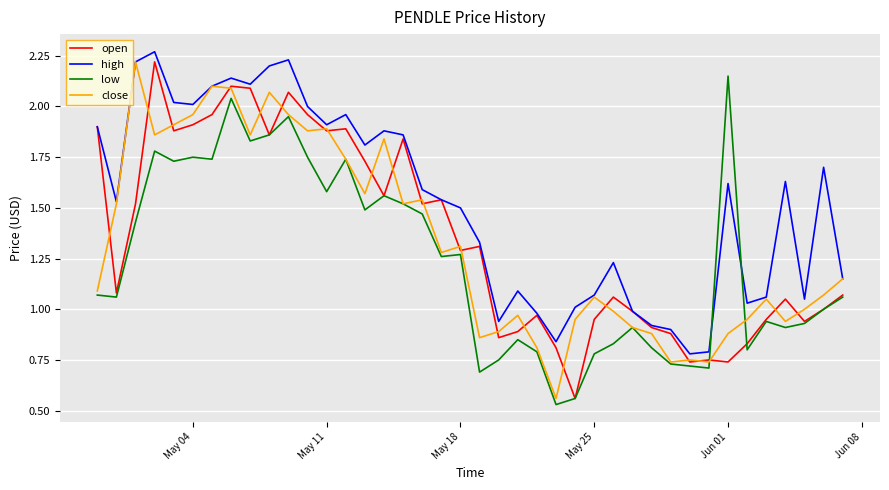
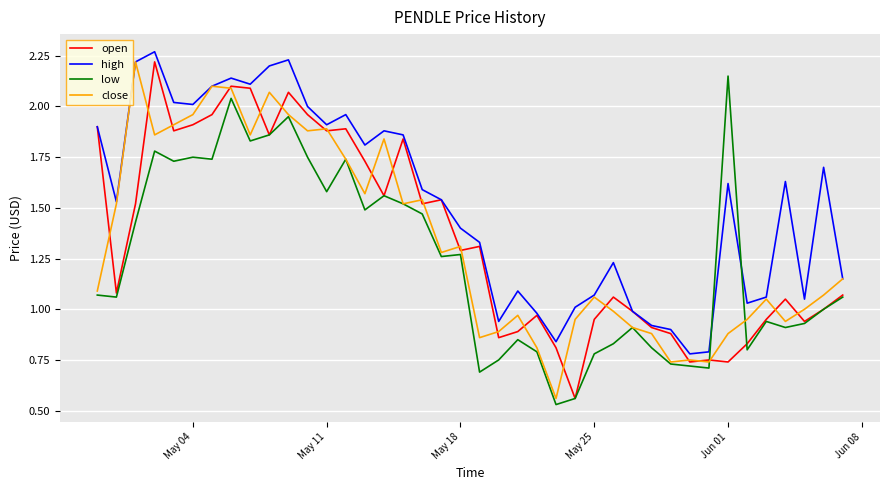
  {
    "open": {
      "May 04": 1.9,
      "May 18": 1.3,
      "May 25": 0.95,
      "Jun 01": 0.74
    },
    "high": {
      "May 04": 2.0,
      "May 11": 1.9,
-     "May 18": 1.5,
+     "May 18": 1.4,
      "Jun 01": 1.62
    },
    "low": {
      "May 04": 1.75,
      "May 11": 1.58,
      "May 18": 1.27,
      "May 25": 0.78,
      "Jun 01": 2.15
    },
    "close": {
      "May 04": 1.96,
      "May 18": 1.3,
      "Jun 01": 0.88
    }
  }
